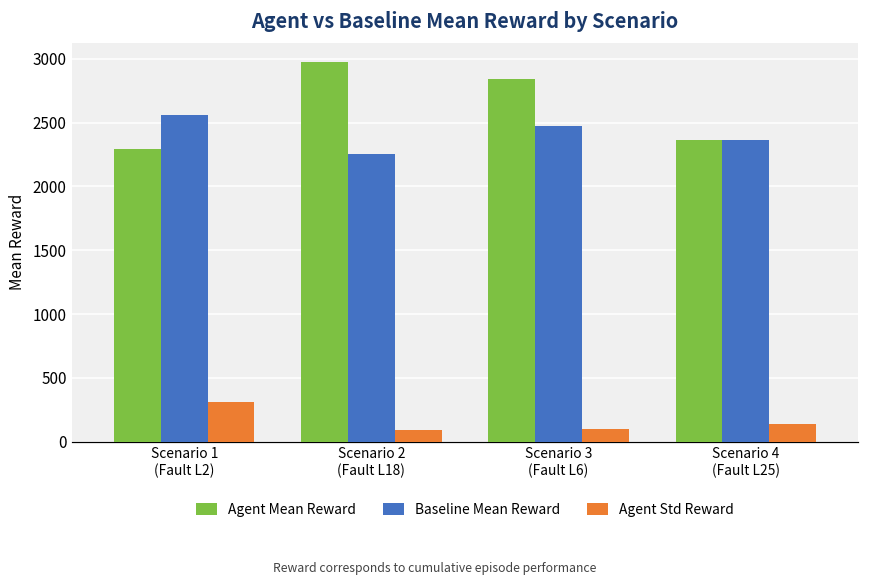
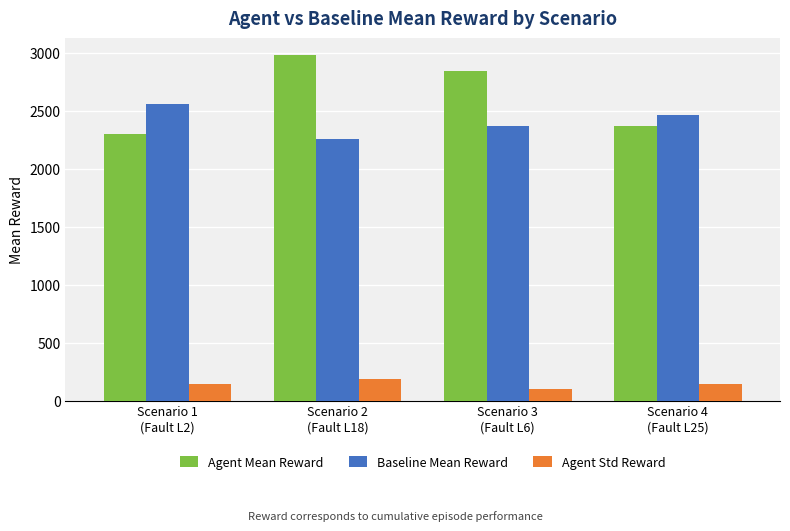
  {
    "Agent Mean Reward": {
      "Scenario 1 (Fault L2)": 2290,
      "Scenario 2 (Fault L18)": 2980,
      "Scenario 3 (Fault L6)": 2840,
      "Scenario 4 (Fault L25)": 2360
    },
    "Baseline Mean Reward": {
      "Scenario 1 (Fault L2)": 2560,
      "Scenario 2 (Fault L18)": 2250,
-     "Scenario 3 (Fault L6)": 2470,
-     "Scenario 4 (Fault L25)": 2370
+     "Scenario 3 (Fault L6)": 2370,
+     "Scenario 4 (Fault L25)": 2460
    },
    "Agent Std Reward": {
-     "Scenario 1 (Fault L2)": 310,
-     "Scenario 2 (Fault L18)": 90,
+     "Scenario 1 (Fault L2)": 140,
+     "Scenario 2 (Fault L18)": 190,
      "Scenario 3 (Fault L6)": 100,
      "Scenario 4 (Fault L25)": 140
    }
  }
